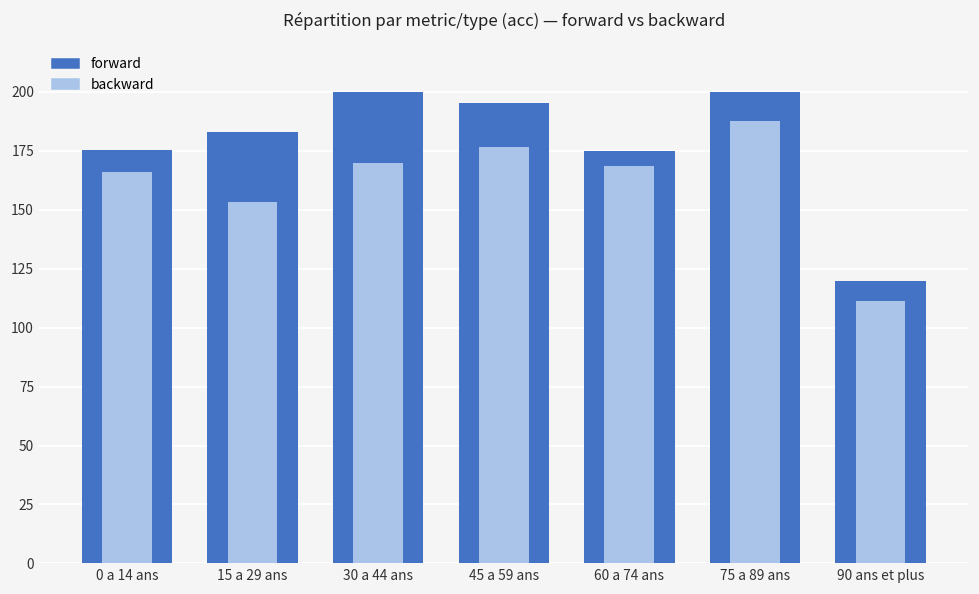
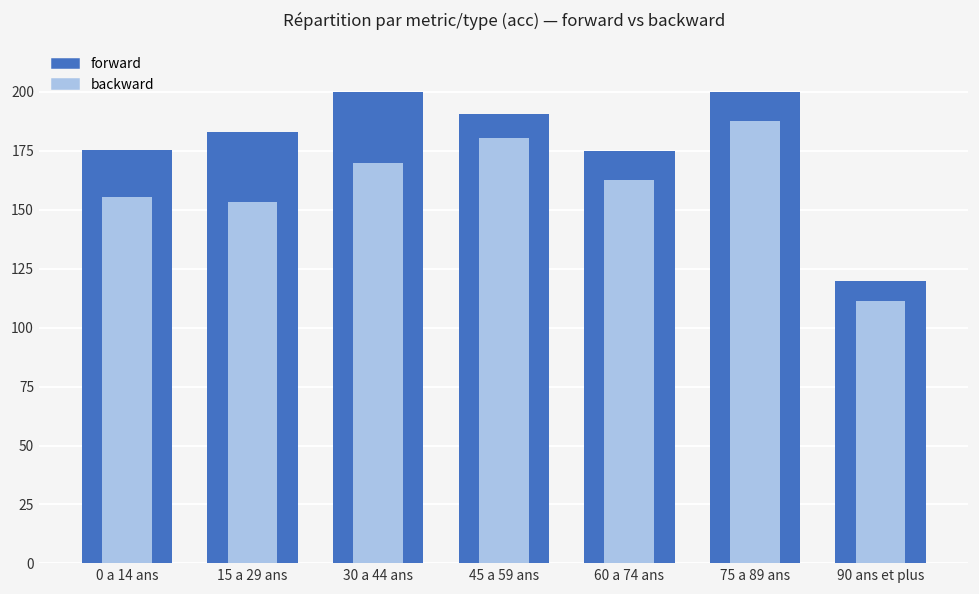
  {
    "forward": {
      "0 a 14 ans": 176,
      "15 a 29 ans": 183,
      "30 a 44 ans": 200,
-     "45 a 59 ans": 195,
+     "45 a 59 ans": 190,
      "60 a 74 ans": 175,
      "75 a 89 ans": 200,
      "90 ans et plus": 120
    },
    "backward": {
-     "0 a 14 ans": 166,
-     "45 a 59 ans": 176,
-     "60 a 74 ans": 168
+     "0 a 14 ans": 156,
+     "45 a 59 ans": 180,
+     "60 a 74 ans": 163
    }
  }
